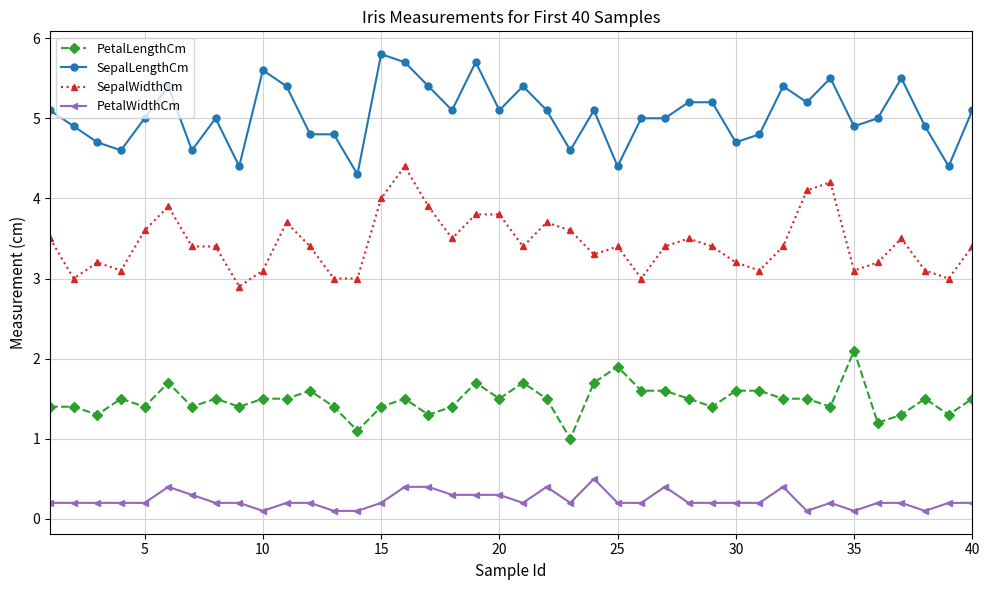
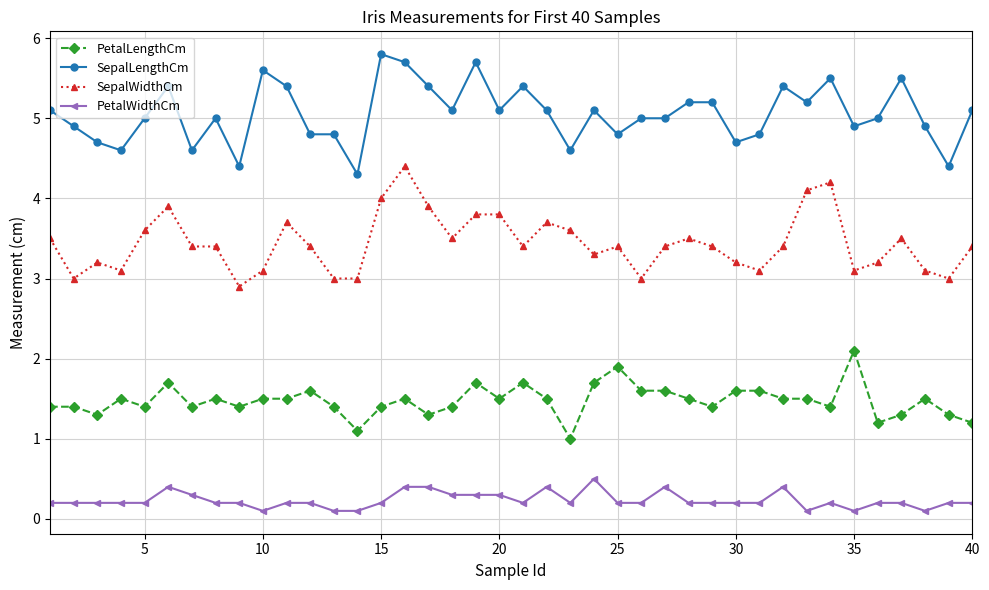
  {
    "PetalLengthCm": {
      "5": 1.4,
      "10": 1.5,
      "15": 1.4,
      "20": 1.5,
      "25": 1.9,
      "30": 1.6,
      "35": 2.1,
-     "40": 1.5
+     "40": 1.2
    },
    "SepalLengthCm": {
      "10": 5.6,
      "15": 5.8,
      "20": 5.1,
-     "25": 4.4,
+     "25": 4.8,
      "30": 4.7,
      "35": 4.9,
      "40": 5.1
    },
    "SepalWidthCm": {
      "5": 3.6,
      "10": 3.1,
      "15": 4.0,
      "20": 3.8,
      "25": 3.4,
      "30": 3.2,
      "35": 3.1,
      "40": 3.4
    },
    "PetalWidthCm": {
      "5": 0.2,
      "10": 0.1,
      "15": 0.2,
      "20": 0.3,
      "25": 0.2,
      "30": 0.2,
      "35": 0.1,
      "40": 0.2
    }
  }
